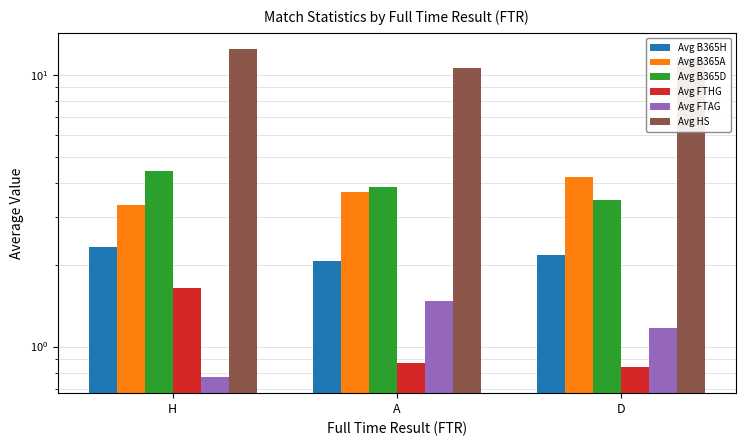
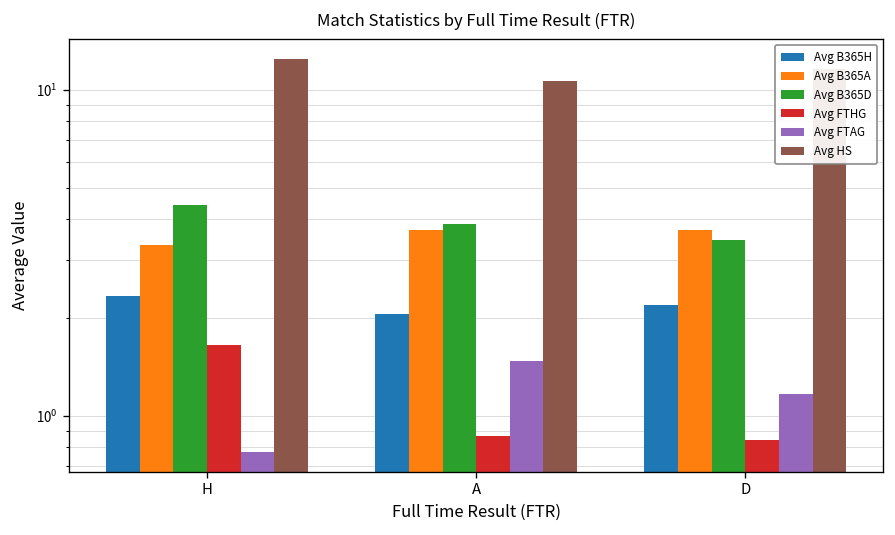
  {
    "Avg B365H": {
      "H": 2.3,
      "A": 2.1,
      "D": 2.2
    },
    "Avg B365A": {
      "H": 3.3,
      "A": 3.7,
-     "D": 4.2
+     "D": 3.7
    },
    "Avg B365D": {
      "H": 4.4,
      "A": 3.9,
      "D": 3.5
    },
    "Avg FTHG": {
      "H": 1.6,
      "A": 0.87,
      "D": 0.84
    },
    "Avg FTAG": {
      "H": 0.77,
      "A": 1.5,
      "D": 1.17
    },
    "Avg HS": {
      "H": 12,
      "A": 10.6
    }
  }
